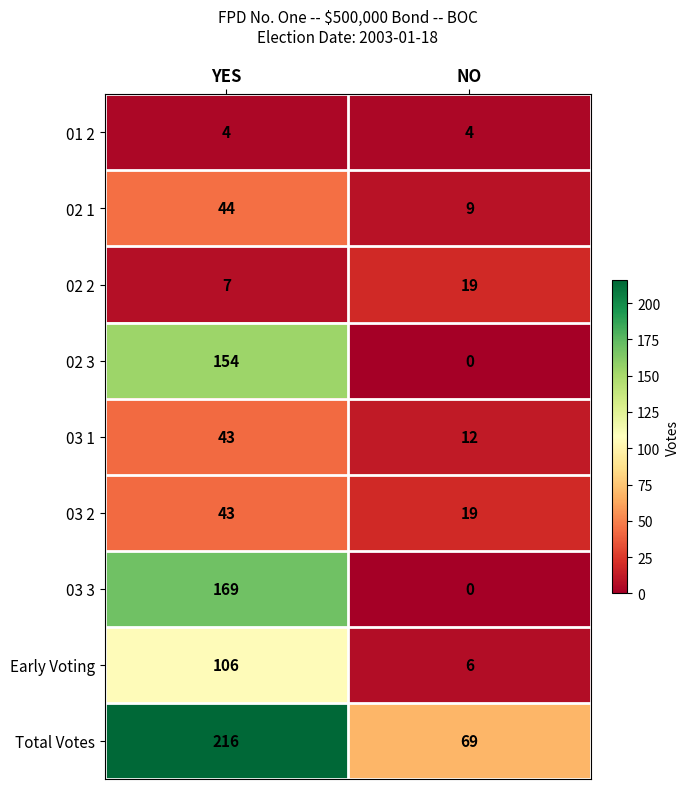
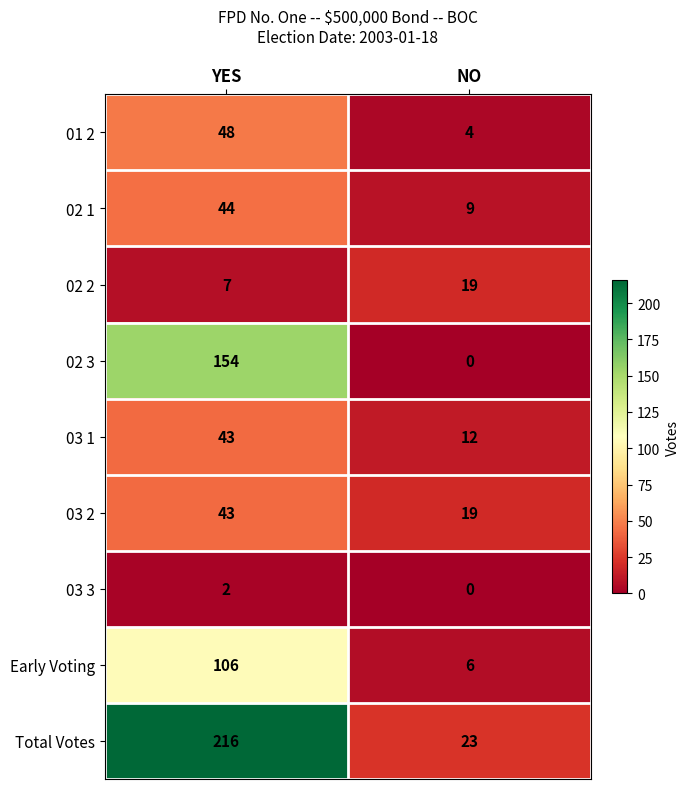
  {
    "01 2": {
-     "YES": 4,
+     "YES": 48,
      "NO": 4
    },
    "02 1": {
      "YES": 44,
      "NO": 9
    },
    "02 2": {
      "YES": 7,
      "NO": 19
    },
    "02 3": {
      "YES": 154,
      "NO": 0
    },
    "03 1": {
      "YES": 43,
      "NO": 12
    },
    "03 2": {
      "YES": 43,
      "NO": 19
    },
    "03 3": {
-     "YES": 169,
+     "YES": 2,
      "NO": 0
    },
    "Early Voting": {
      "YES": 106,
      "NO": 6
    },
    "Total Votes": {
      "YES": 216,
-     "NO": 69
+     "NO": 23
    }
  }
